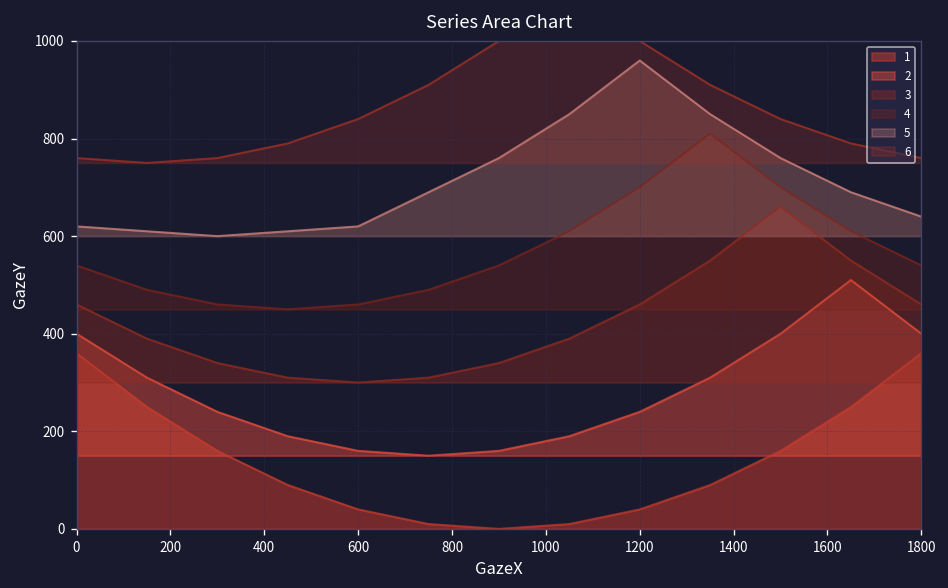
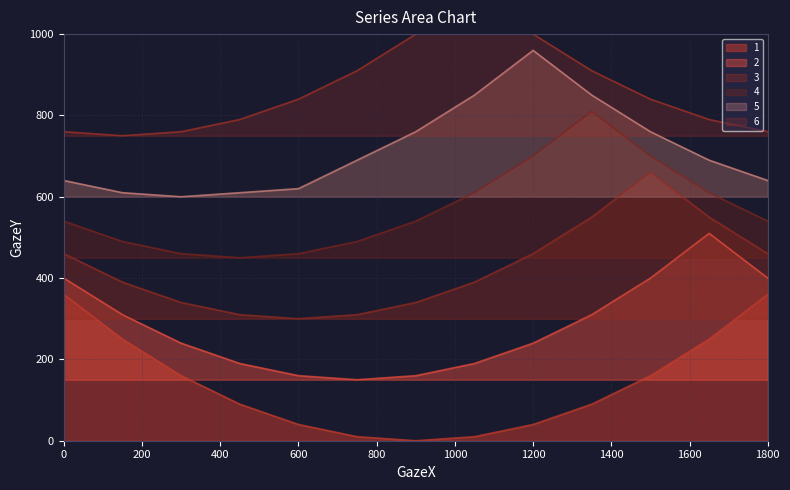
  {
    "5": {
-     "0": 620,
+     "0": 640,
      "600": 620,
      "1200": 960,
      "1800": 640
    }
  }
